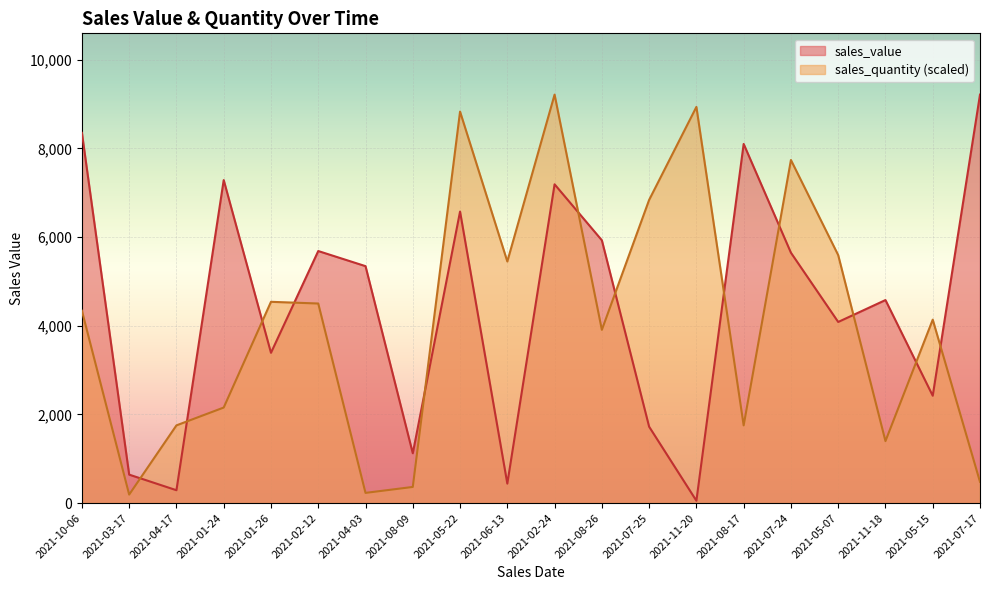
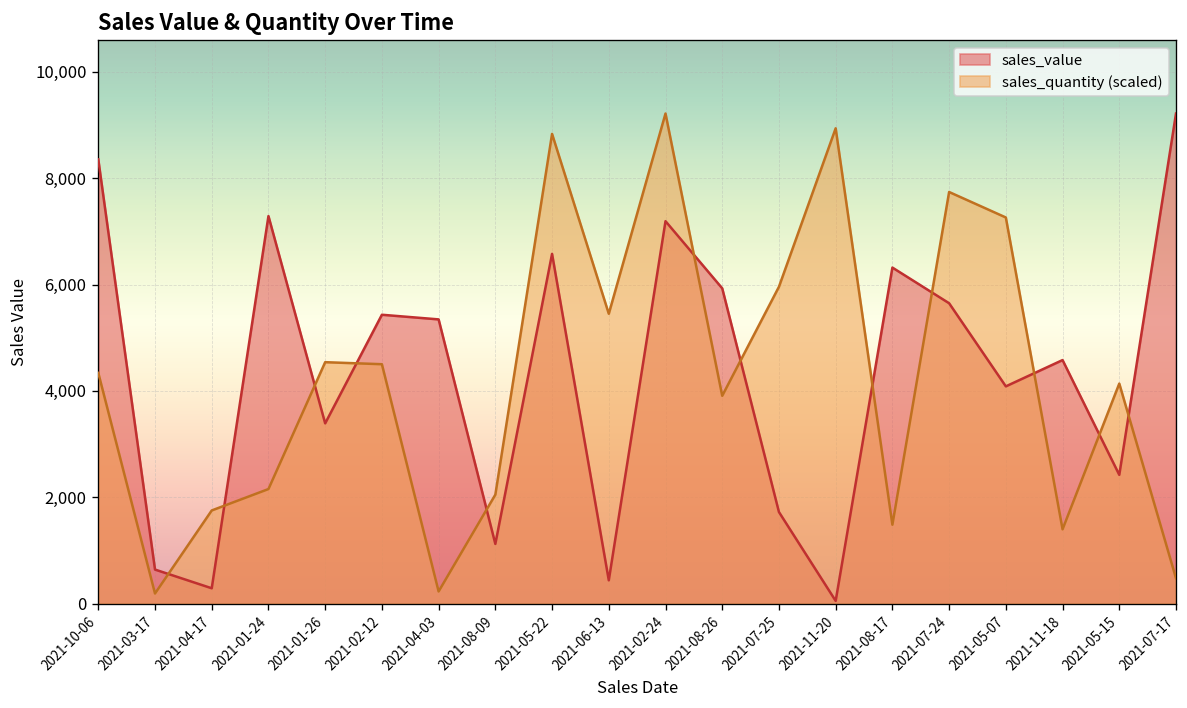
  {
    "sales_value": {
      "2021-10-06": "8,400",
      "2021-03-17": "600",
      "2021-04-17": "300",
      "2021-01-24": "7,300",
      "2021-01-26": "3,400",
-     "2021-02-12": "5,700",
+     "2021-02-12": "5,400",
      "2021-04-03": "5,300",
      "2021-08-09": "1,100",
      "2021-05-22": "6,600",
      "2021-06-13": "400",
      "2021-02-24": "7,200",
      "2021-08-26": "5,900",
      "2021-07-25": "1,700",
      "2021-11-20": "100",
-     "2021-08-17": "8,100",
+     "2021-08-17": "6,300",
      "2021-07-24": "5,600",
      "2021-05-07": "4,100",
      "2021-11-18": "4,600",
      "2021-05-15": "2,400",
      "2021-07-17": "9,200"
    },
    "sales_quantity (scaled)": {
      "2021-10-06": "4,300",
      "2021-03-17": "200",
      "2021-04-17": "1,800",
      "2021-01-24": "2,200",
      "2021-01-26": "4,500",
      "2021-02-12": "4,500",
      "2021-04-03": "200",
-     "2021-08-09": "400",
+     "2021-08-09": "2,000",
      "2021-05-22": "8,800",
      "2021-06-13": "5,400",
      "2021-02-24": "9,200",
      "2021-08-26": "3,900",
-     "2021-07-25": "6,800",
+     "2021-07-25": "6,000",
      "2021-11-20": "8,900",
-     "2021-08-17": "1,800",
+     "2021-08-17": "1,500",
      "2021-07-24": "7,700",
-     "2021-05-07": "5,600",
+     "2021-05-07": "7,300",
      "2021-11-18": "1,400",
      "2021-05-15": "4,100",
      "2021-07-17": "500"
    }
  }
